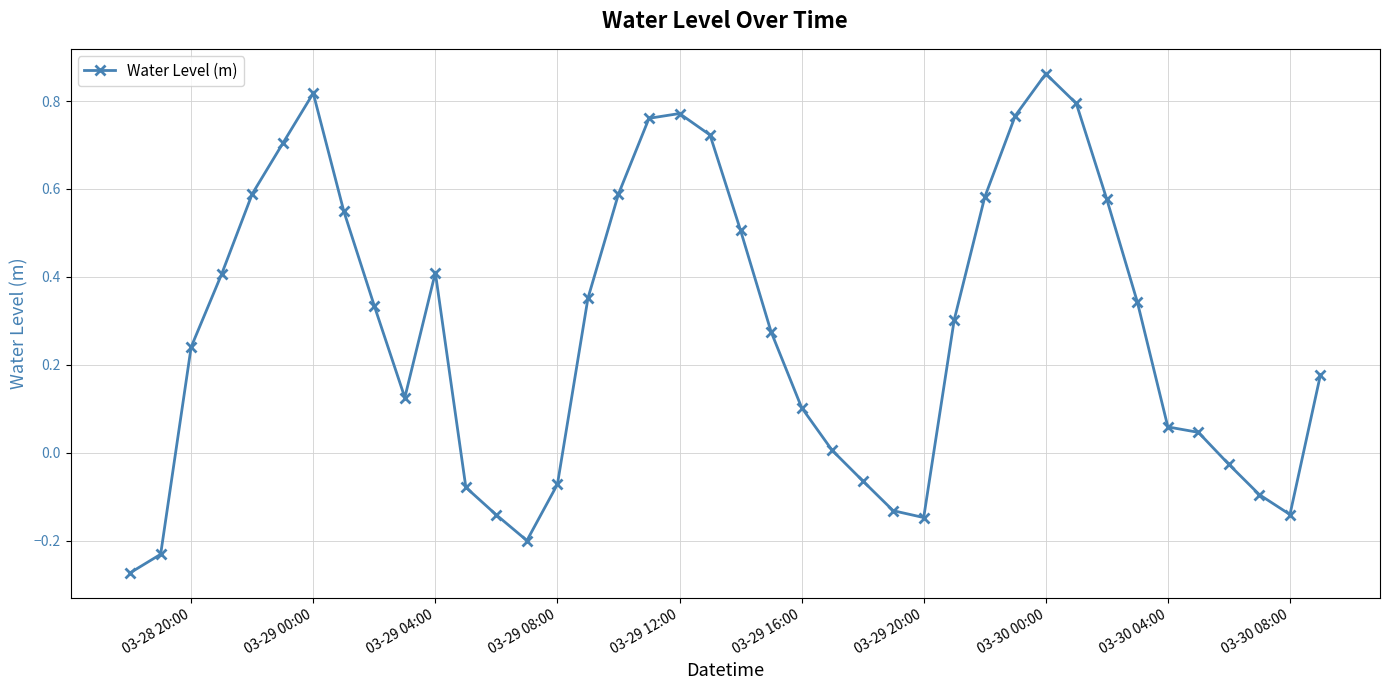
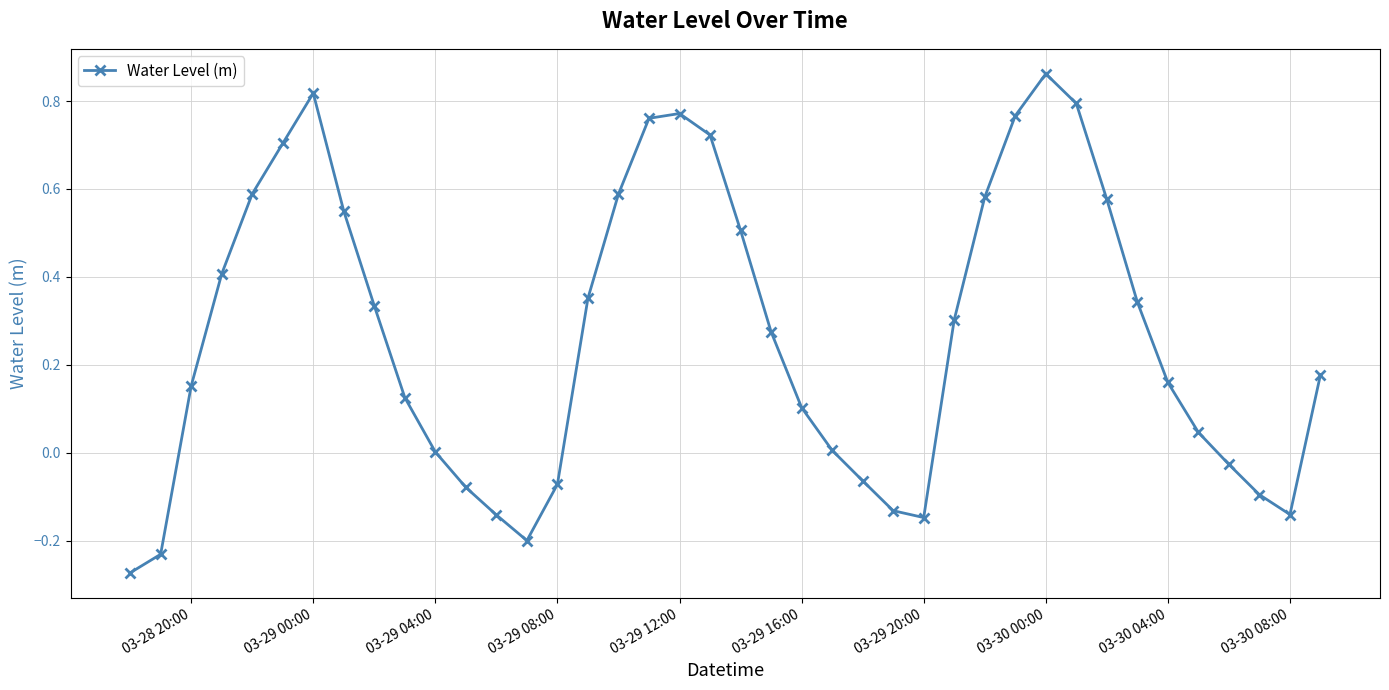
  {
-   "03-28 20:00": 0.24,
+   "03-28 20:00": 0.15,
    "03-29 00:00": 0.82,
-   "03-29 04:00": 0.41,
+   "03-29 04:00": 0.00,
    "03-29 08:00": -0.07,
    "03-29 12:00": 0.77,
    "03-29 16:00": 0.10,
    "03-29 20:00": -0.15,
    "03-30 00:00": 0.86,
-   "03-30 04:00": 0.06,
+   "03-30 04:00": 0.16,
    "03-30 08:00": -0.14
  }
